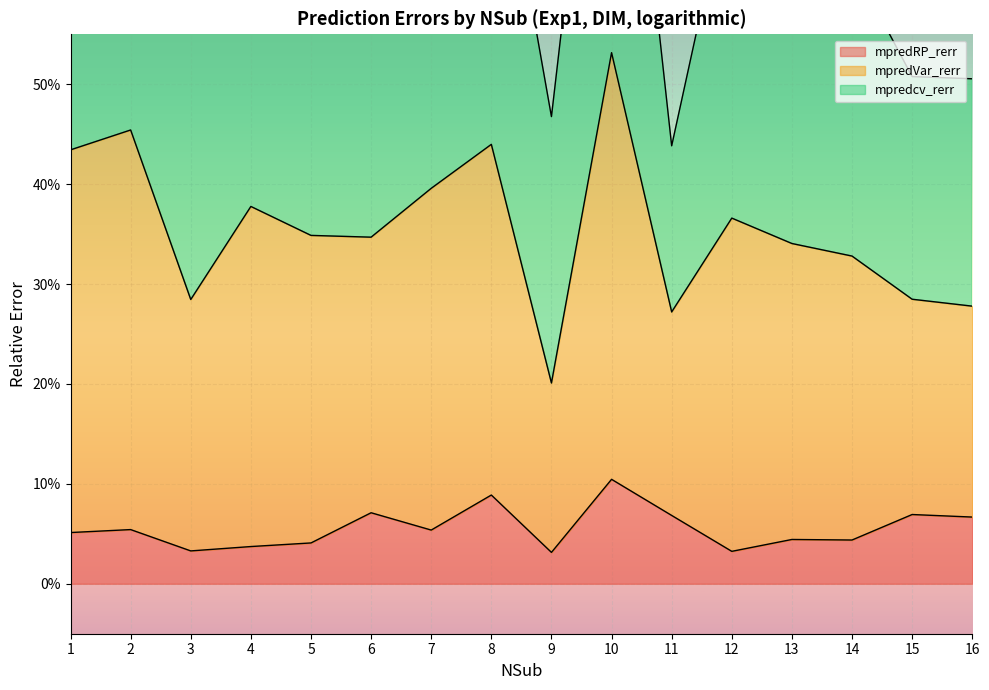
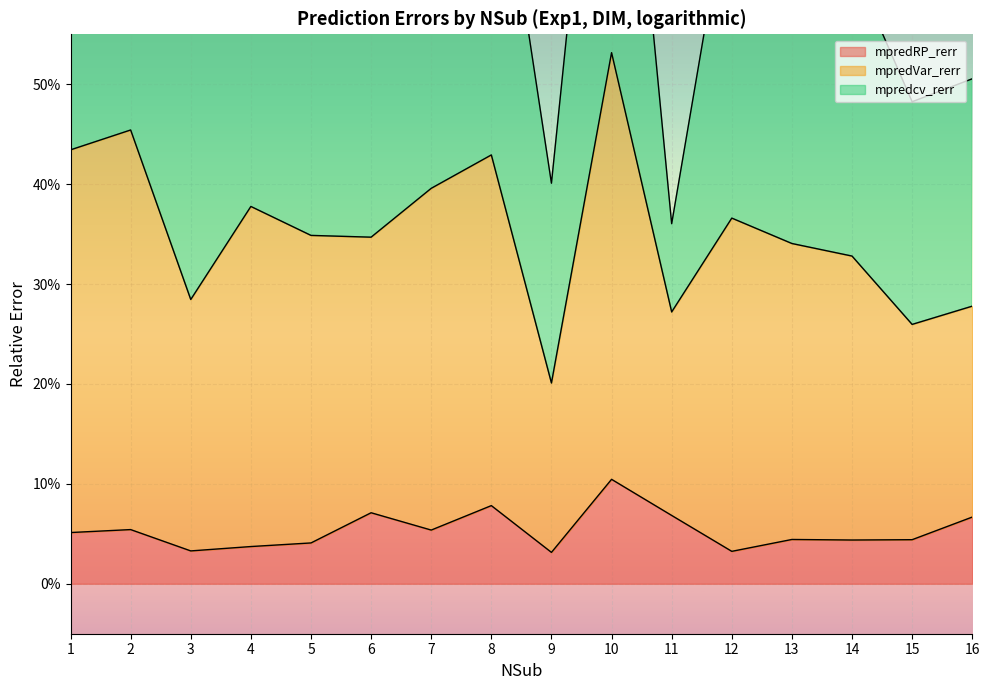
  {
    "mpredRP_rerr": {
      "1": "5%",
      "2": "5%",
      "3": "3%",
      "4": "4%",
      "5": "4%",
      "6": "7%",
      "7": "5%",
-     "8": "9%",
+     "8": "8%",
      "9": "3%",
      "10": "10%",
      "11": "7%",
      "12": "3%",
      "13": "4%",
      "14": "4%",
-     "15": "7%",
+     "15": "4%",
      "16": "7%"
    },
    "mpredVar_rerr": {
      "1": "38%",
      "2": "40%",
      "3": "25%",
      "4": "34%",
      "5": "31%",
      "6": "28%",
      "7": "34%",
      "8": "35%",
      "9": "17%",
      "10": "43%",
      "11": "20%",
      "12": "33%",
      "13": "30%",
      "14": "28%",
      "15": "22%",
      "16": "21%"
    },
    "mpredcv_rerr": {
-     "9": "27%",
-     "11": "17%",
+     "9": "20%",
+     "11": "9%",
      "16": "23%"
    }
  }
